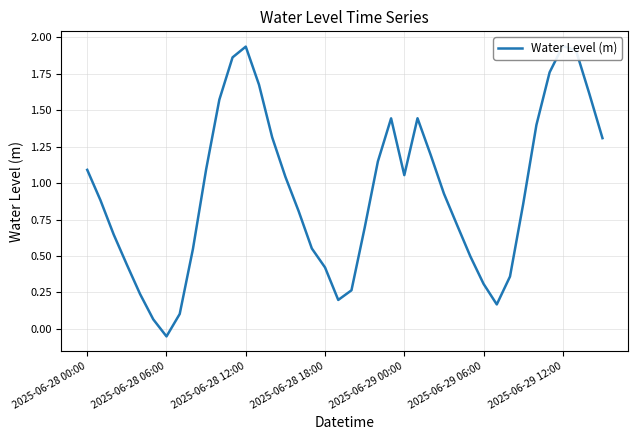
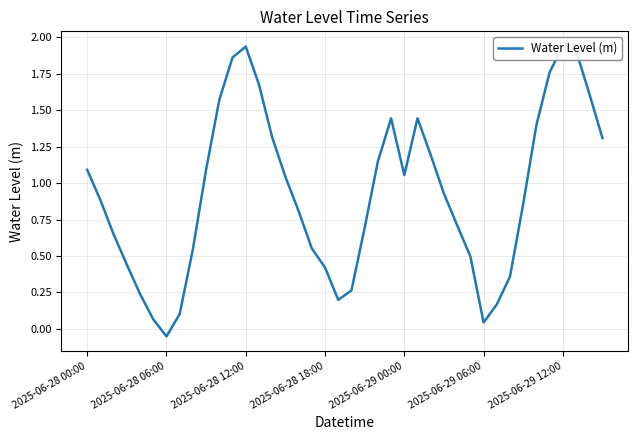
  {
    "2025-06-28 00:00": 1.09,
    "2025-06-28 06:00": -0.05,
    "2025-06-28 12:00": 1.94,
    "2025-06-28 18:00": 0.42,
    "2025-06-29 00:00": 1.05,
-   "2025-06-29 06:00": 0.31
+   "2025-06-29 06:00": 0.04
  }
